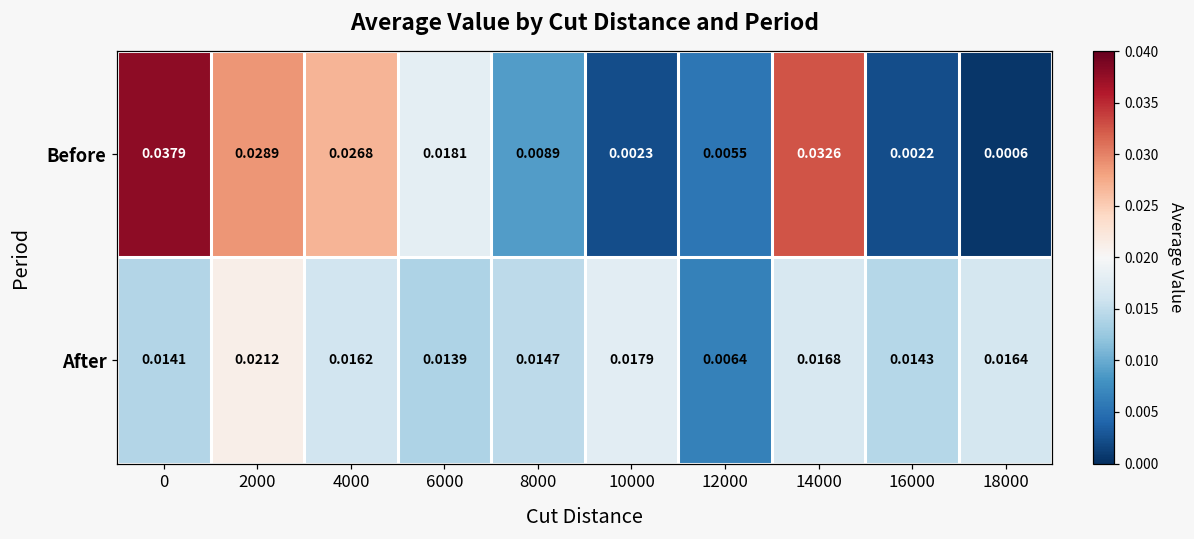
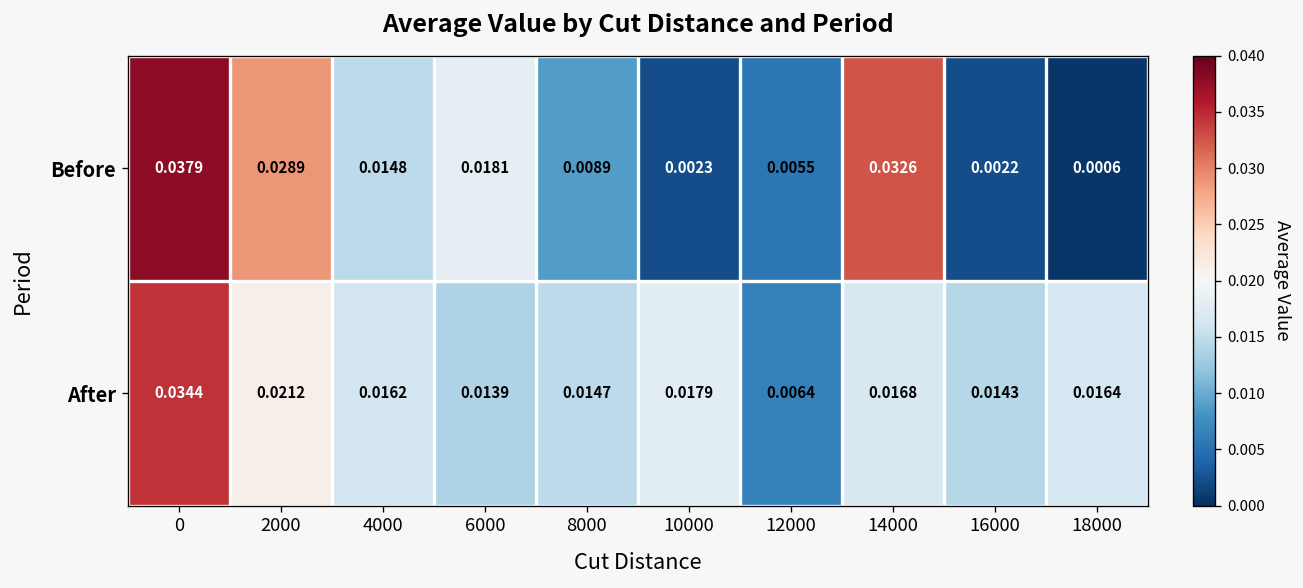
  {
    "Before": {
      "0": 0.0379,
      "2000": 0.0289,
-     "4000": 0.0268,
+     "4000": 0.0148,
      "6000": 0.0181,
      "8000": 0.0089,
      "10000": 0.0023,
      "12000": 0.0055,
      "14000": 0.0326,
      "16000": 0.0022,
      "18000": 0.0006
    },
    "After": {
-     "0": 0.0141,
+     "0": 0.0344,
      "2000": 0.0212,
      "4000": 0.0162,
      "6000": 0.0139,
      "8000": 0.0147,
      "10000": 0.0179,
      "12000": 0.0064,
      "14000": 0.0168,
      "16000": 0.0143,
      "18000": 0.0164
    }
  }
